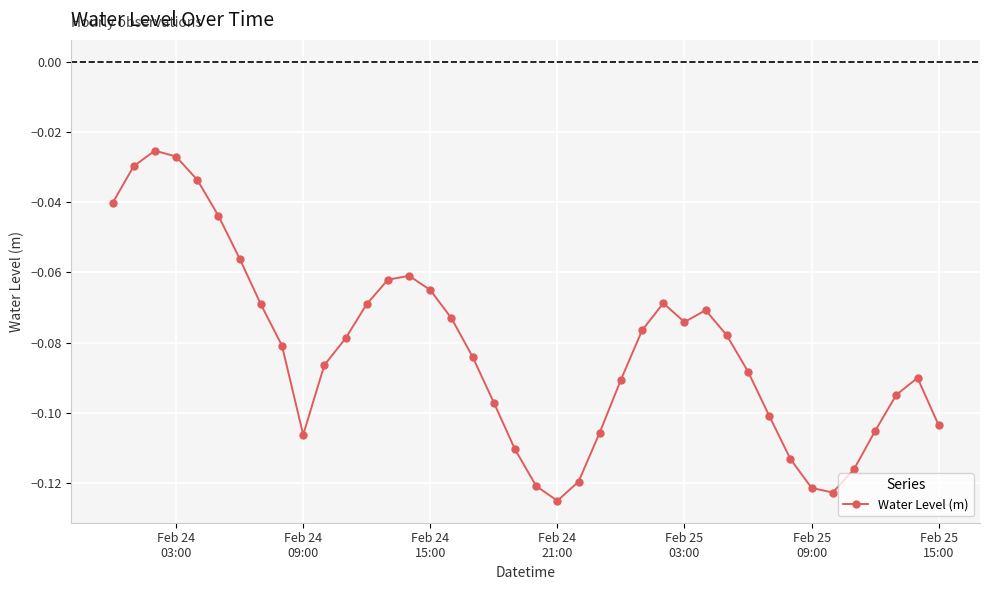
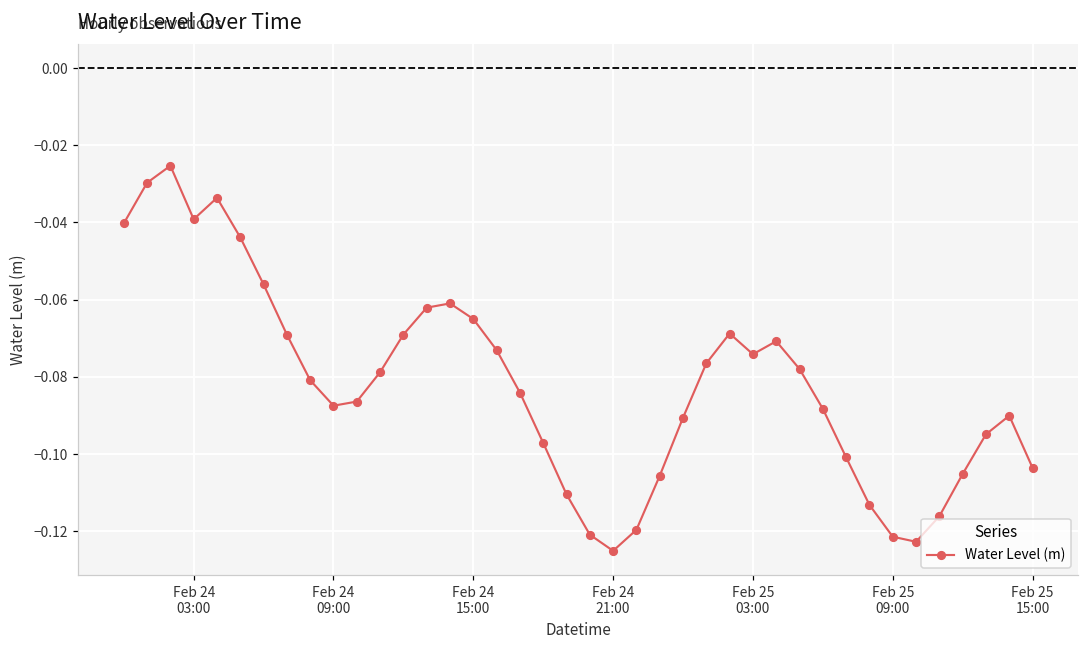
  {
-   "Feb 24 03:00": -0.027,
-   "Feb 24 09:00": -0.106,
+   "Feb 24 03:00": -0.039,
+   "Feb 24 09:00": -0.087,
    "Feb 24 15:00": -0.065,
    "Feb 24 21:00": -0.125,
    "Feb 25 03:00": -0.074,
    "Feb 25 09:00": -0.121,
    "Feb 25 15:00": -0.104
  }
